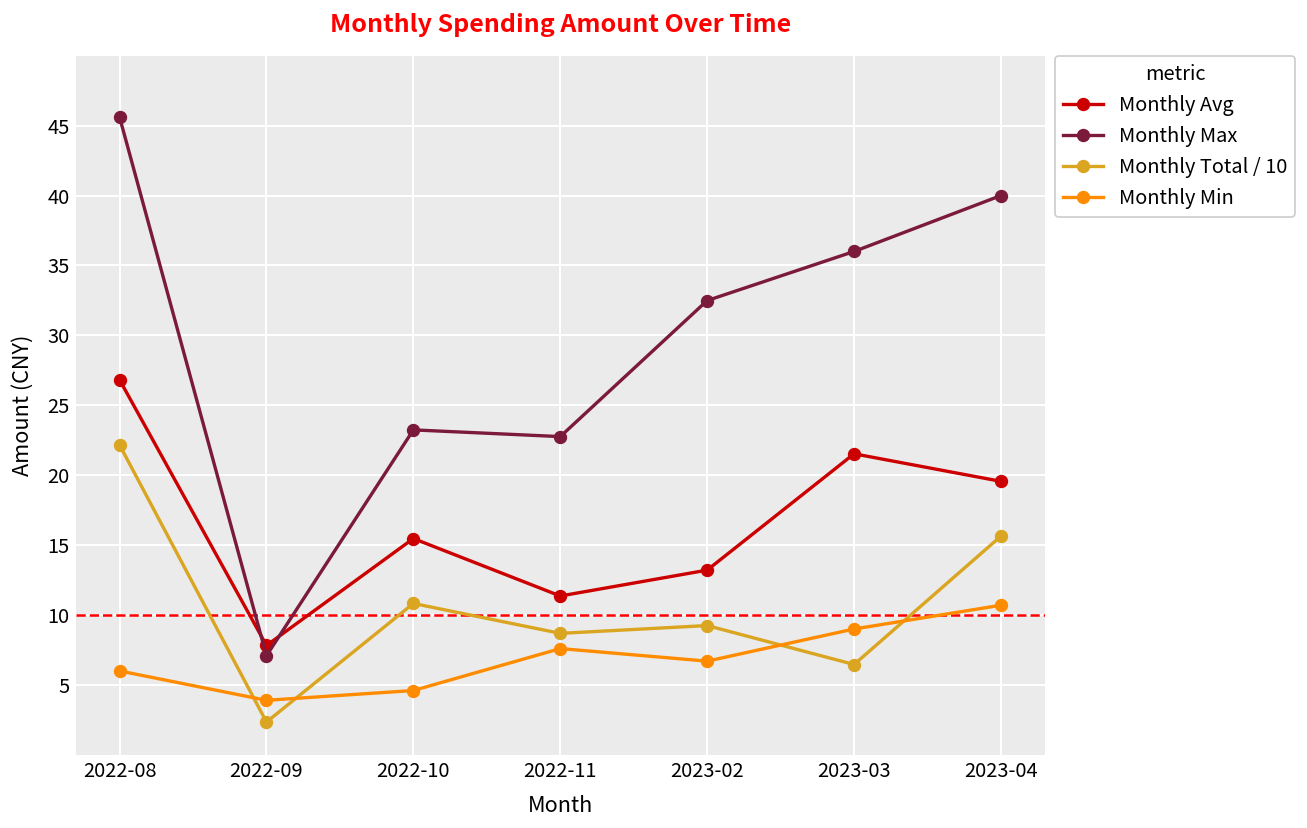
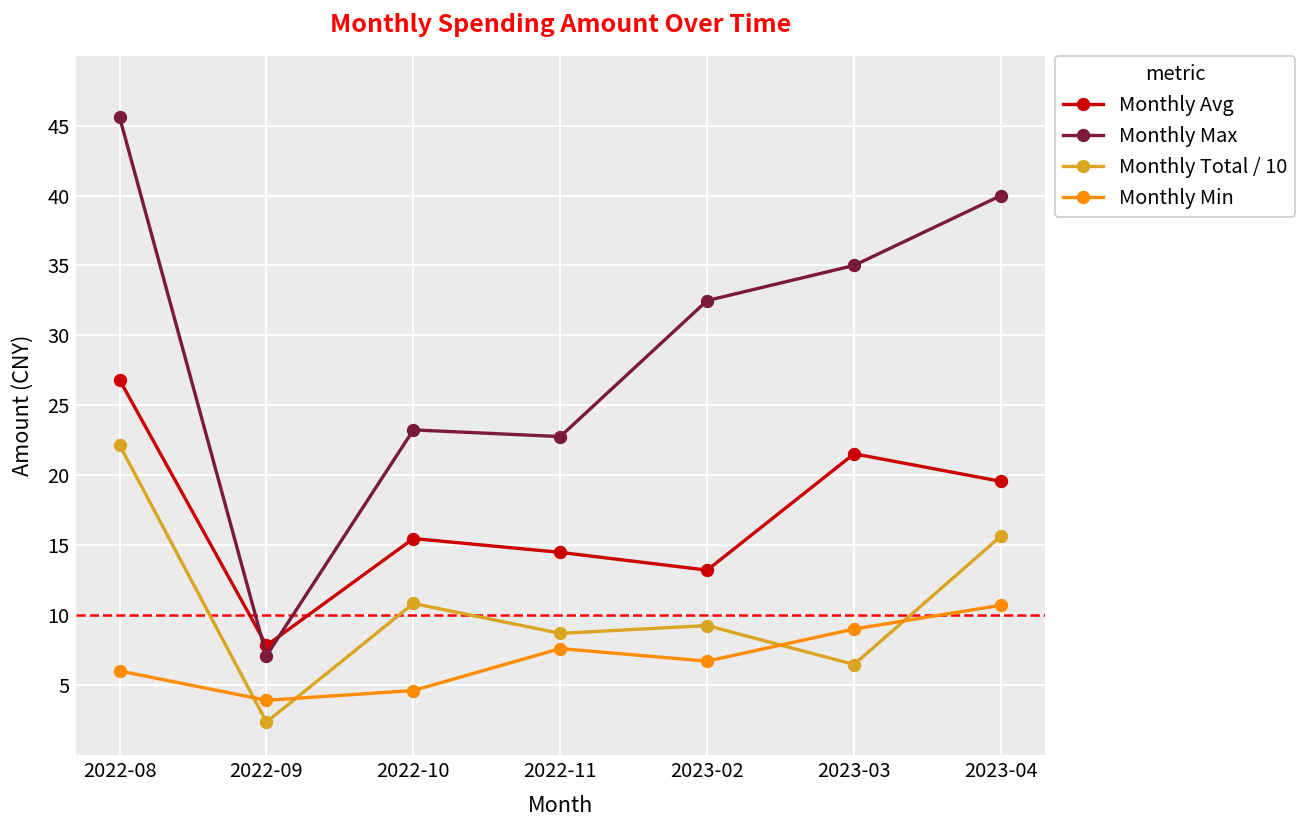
  {
    "Monthly Avg": {
      "2022-08": 26.8,
      "2022-09": 7.8,
      "2022-10": 15.5,
-     "2022-11": 11.4,
+     "2022-11": 14.5,
      "2023-02": 13.2,
      "2023-03": 21.5,
      "2023-04": 19.6
    },
    "Monthly Max": {
      "2022-08": 45.6,
      "2022-09": 7,
      "2022-10": 23.2,
      "2022-11": 22.8,
      "2023-02": 32.5,
-     "2023-03": 36,
+     "2023-03": 35,
      "2023-04": 40
    }
  }
